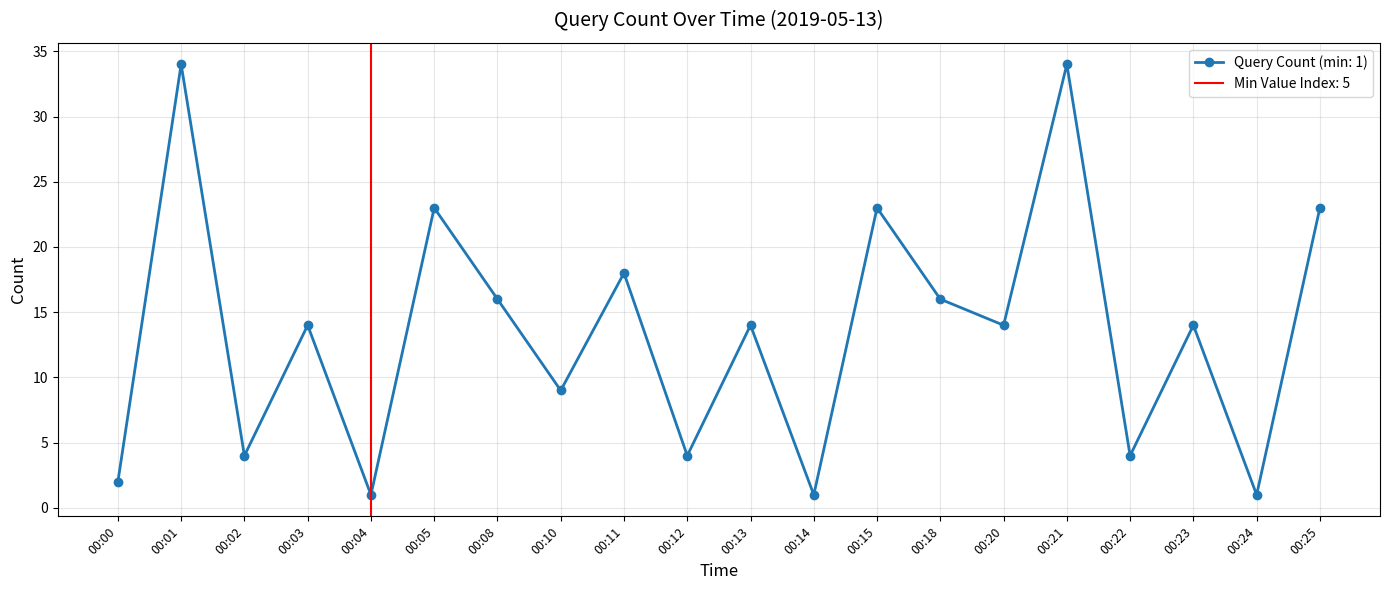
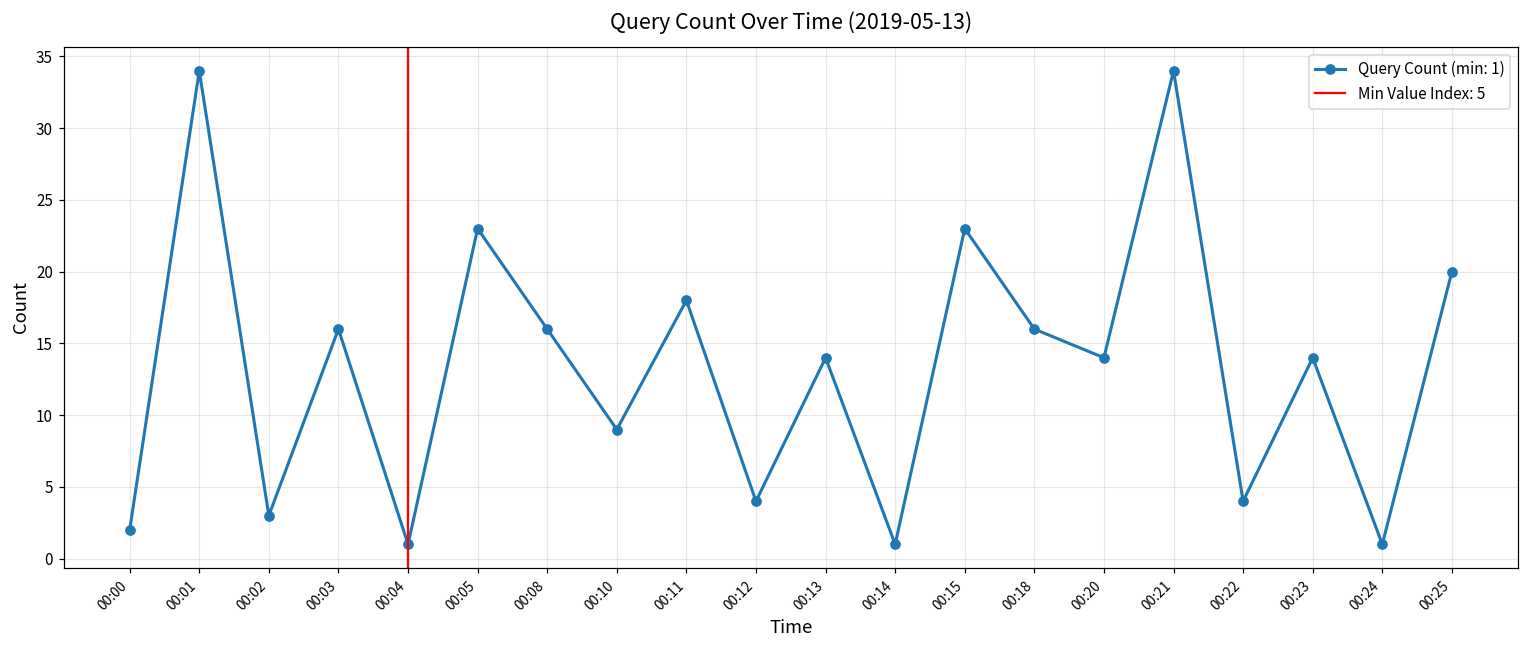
  {
    "00:00": 2,
    "00:01": 34,
-   "00:02": 4,
-   "00:03": 14,
+   "00:02": 3,
+   "00:03": 16,
    "00:04": 1,
    "00:05": 23,
    "00:08": 16,
    "00:10": 9,
    "00:11": 18,
    "00:12": 4,
    "00:13": 14,
    "00:14": 1,
    "00:15": 23,
    "00:18": 16,
    "00:20": 14,
    "00:21": 34,
    "00:22": 4,
    "00:23": 14,
    "00:24": 1,
-   "00:25": 23
+   "00:25": 20
  }
